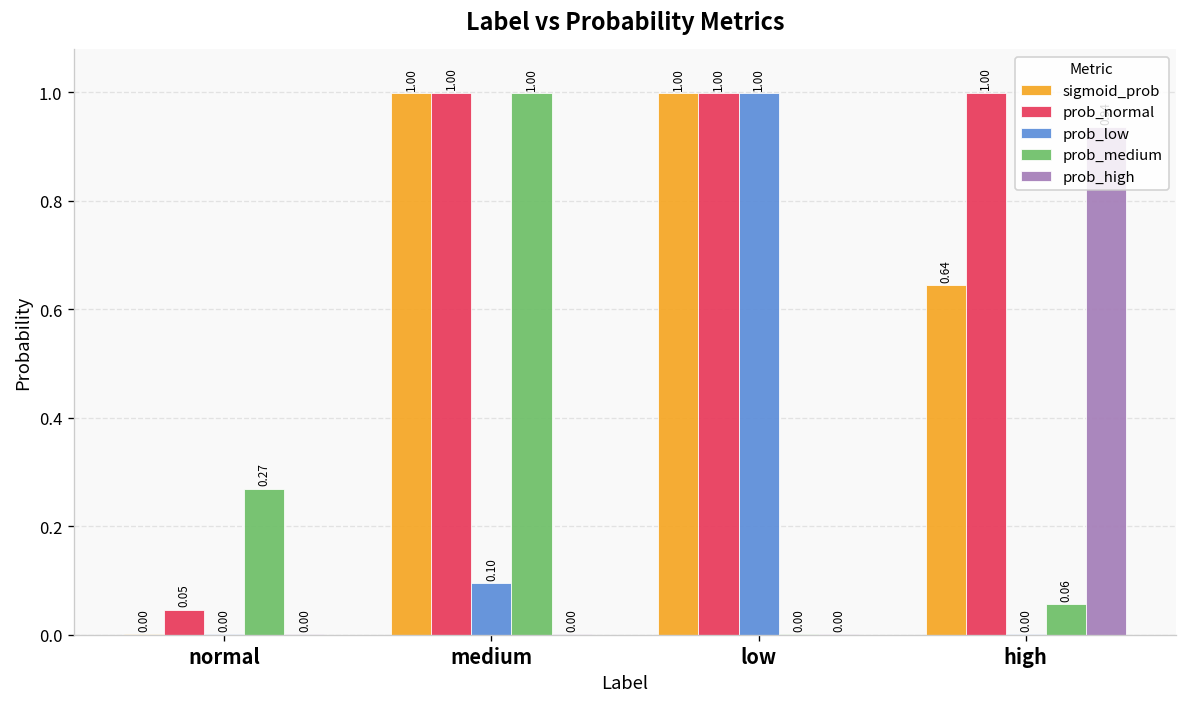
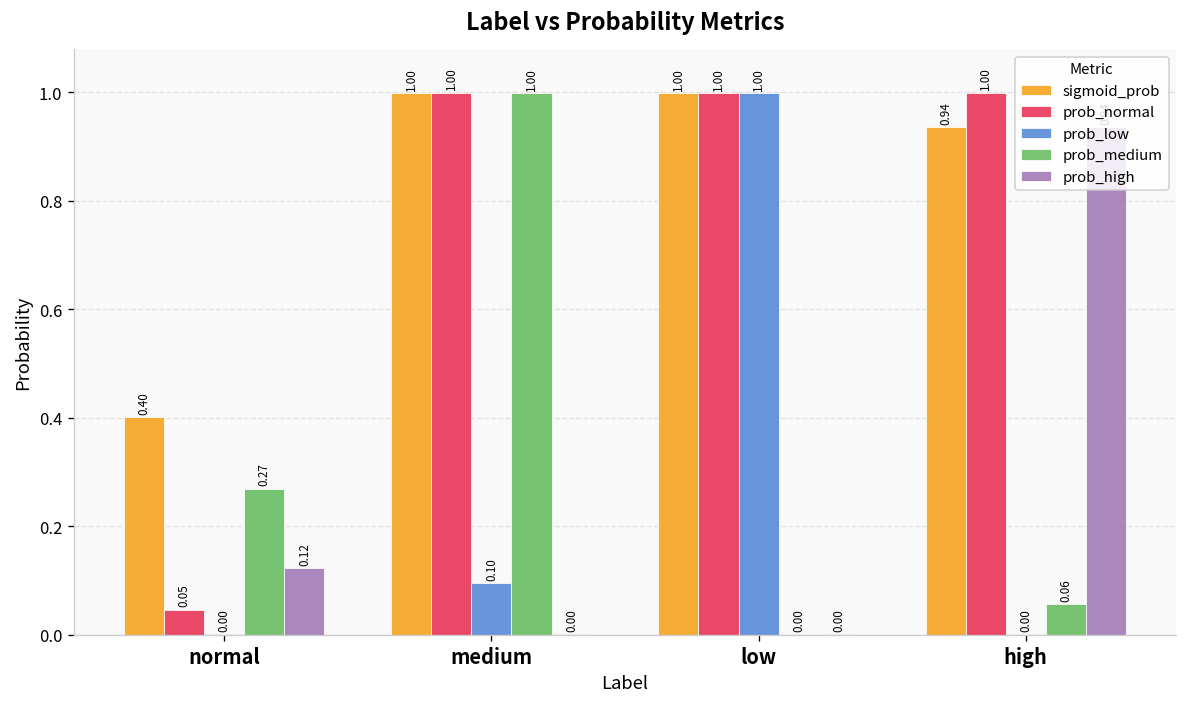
  {
    "sigmoid_prob": {
-     "normal": 0.00,
+     "normal": 0.40,
      "medium": 1.00,
      "low": 1.00,
-     "high": 0.64
+     "high": 0.94
    },
    "prob_normal": {
      "normal": 0.05,
      "medium": 1.00,
      "low": 1.00,
      "high": 1.00
    },
    "prob_low": {
      "normal": 0.00,
      "medium": 0.10,
      "low": 1.00,
      "high": 0.00
    },
    "prob_medium": {
      "normal": 0.27,
      "medium": 1.00,
      "low": 0.00,
      "high": 0.06
    },
    "prob_high": {
-     "normal": 0.00,
+     "normal": 0.12,
      "medium": 0.00,
      "low": 0.00
    }
  }
